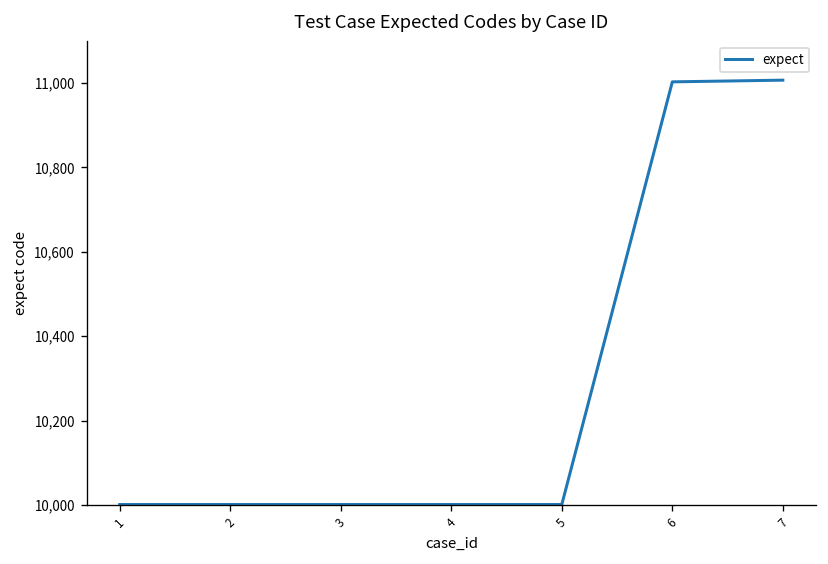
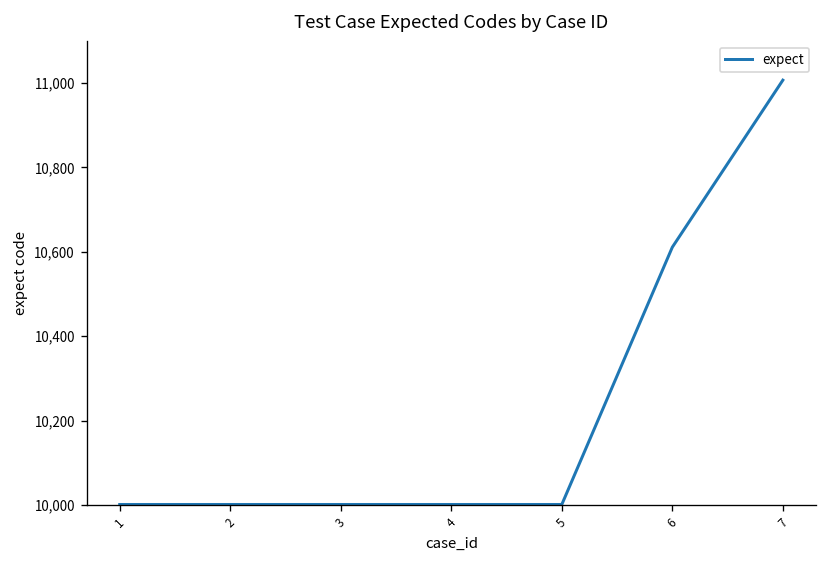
  {
    "1": "10,000",
    "2": "10,000",
    "3": "10,000",
    "4": "10,000",
    "5": "10,000",
-   "6": "11,000",
+   "6": "10,610",
    "7": "11,010"
  }
